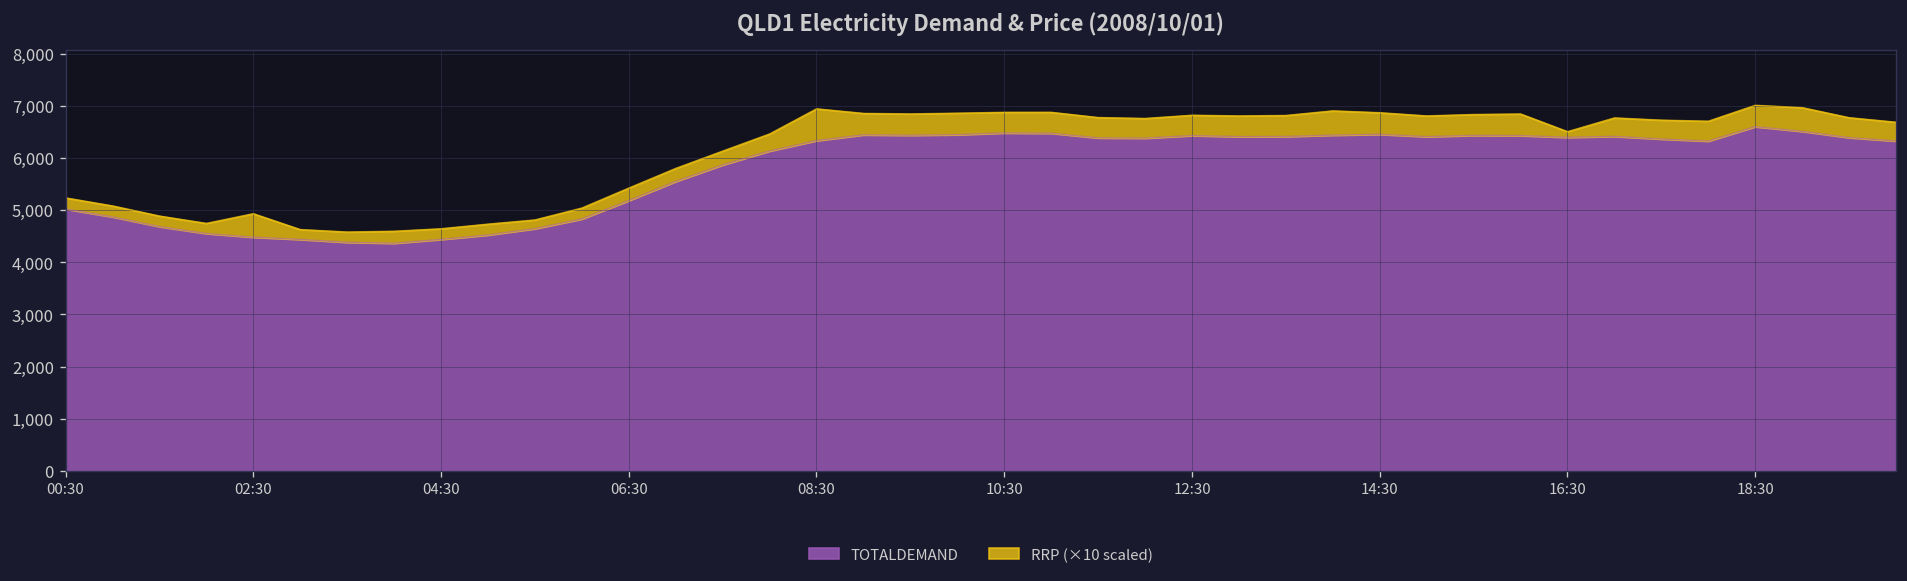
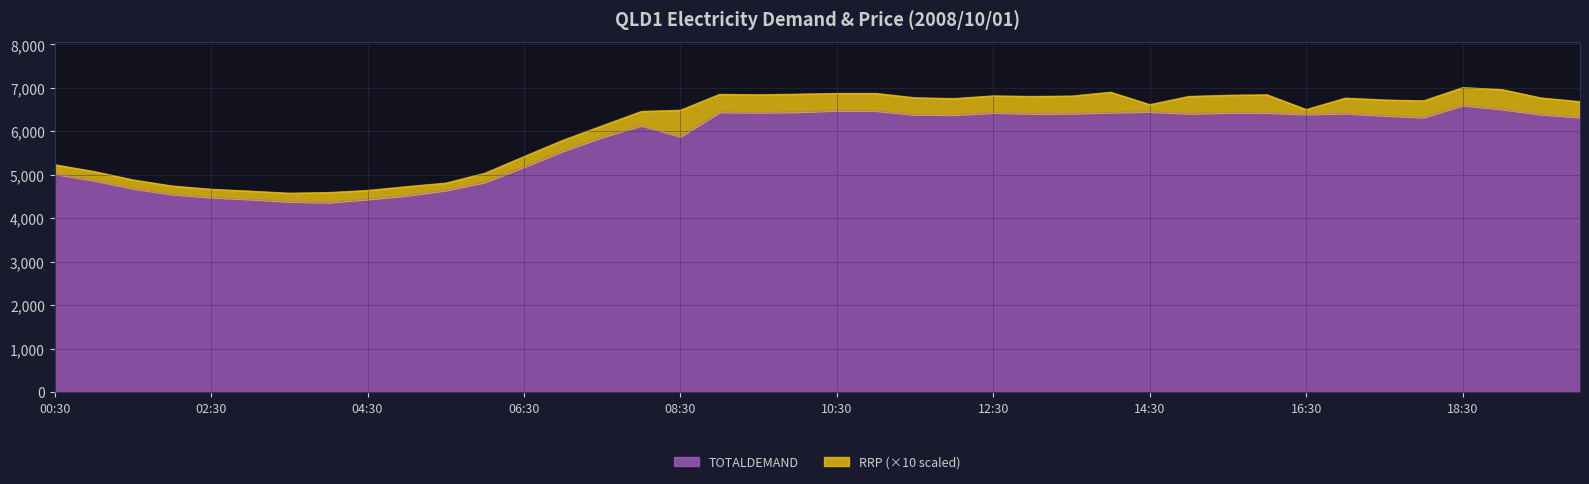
  {
    "TOTALDEMAND": {
      "00:30": "5,000",
      "02:30": "4,500",
      "04:30": "4,400",
      "06:30": "5,200",
-     "08:30": "6,300",
+     "08:30": "5,900",
      "10:30": "6,500",
      "12:30": "6,400",
      "14:30": "6,500",
      "16:30": "6,400",
      "18:30": "6,600"
    },
    "RRP (×10 scaled)": {
      "00:30": "200",
-     "02:30": "500",
+     "02:30": "200",
      "04:30": "200",
      "06:30": "200",
      "08:30": "600",
      "10:30": "400",
      "12:30": "400",
-     "14:30": "400",
+     "14:30": "200",
      "16:30": "100",
      "18:30": "400"
    }
  }
